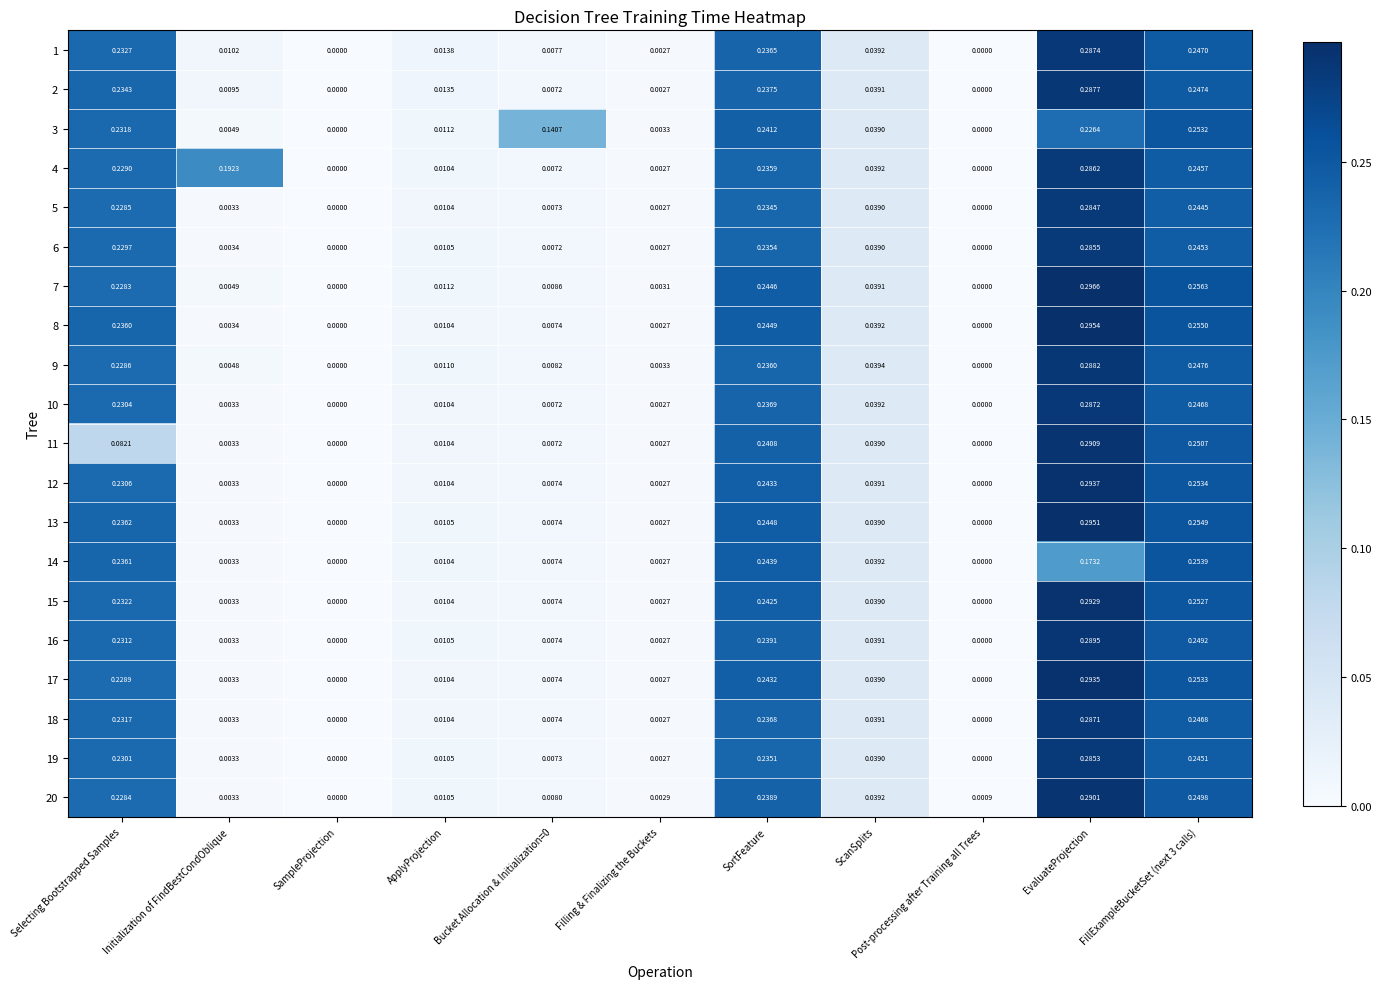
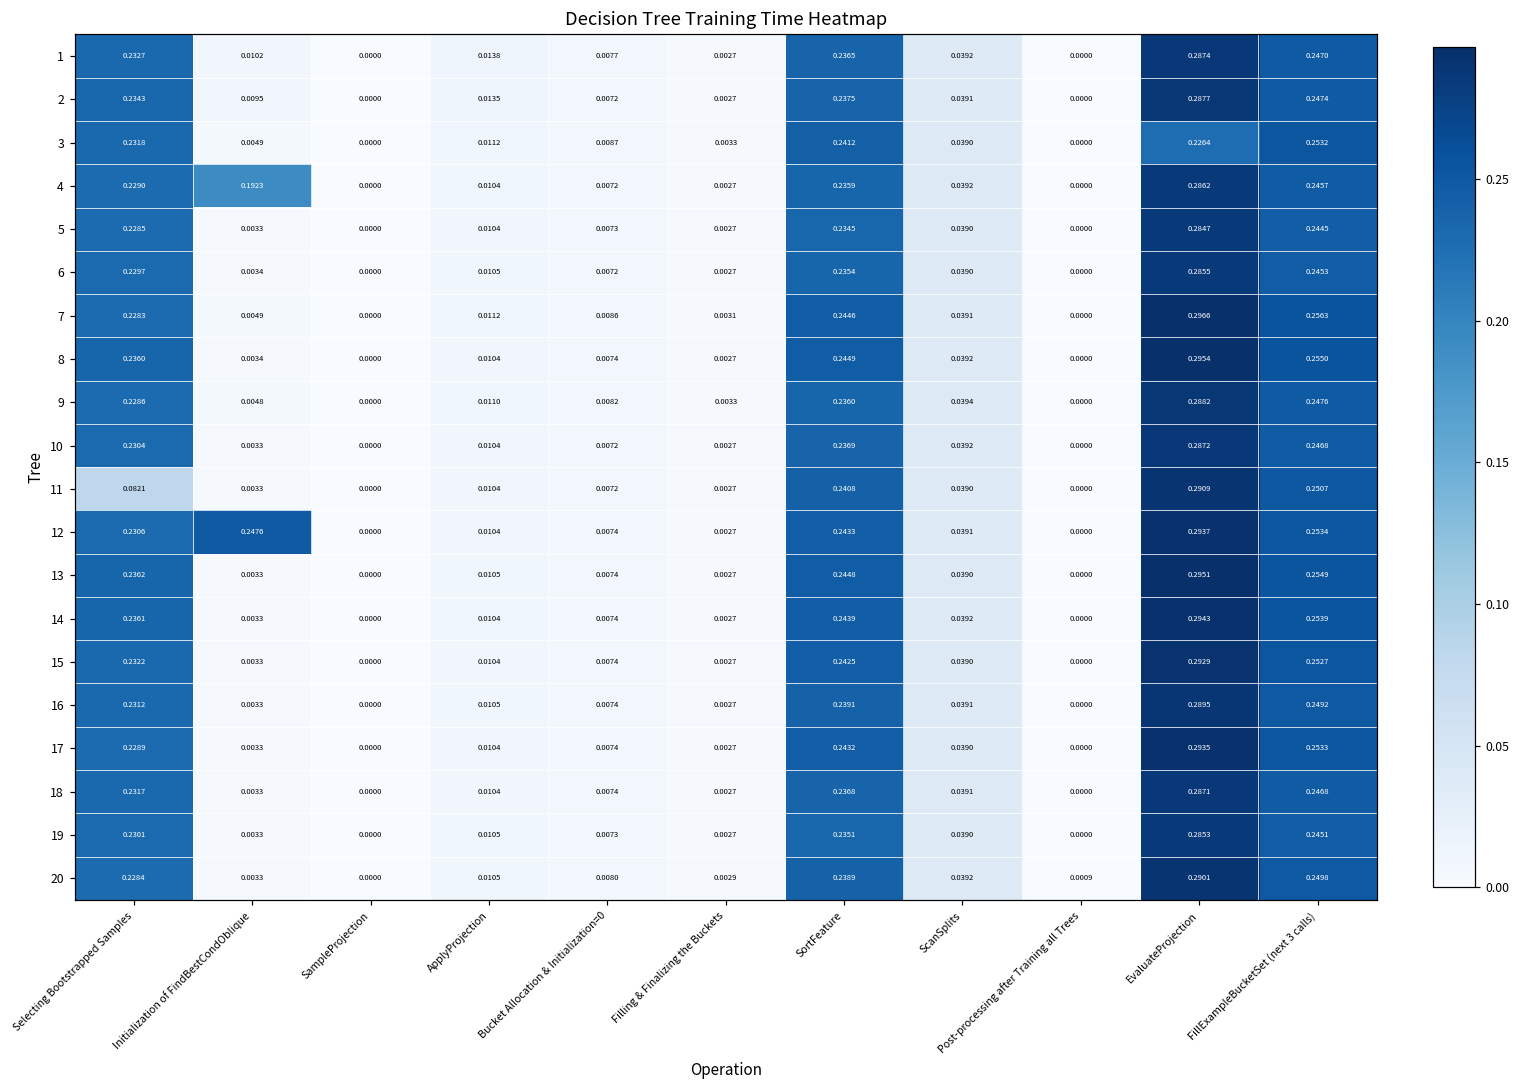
  {
    "3": {
      "Selecting Bootstrapped Samples": 0.2318,
      "Initialization of FindBestCondOblique": 0.0049,
      "SampleProjection": 0.0000,
      "ApplyProjection": 0.0112,
-     "Bucket Allocation & Initialization=0": 0.1407,
+     "Bucket Allocation & Initialization=0": 0.0087,
      "Filling & Finalizing the Buckets": 0.0033,
      "SortFeature": 0.2412,
      "ScanSplits": 0.0390,
      "Post-processing after Training all Trees": 0.0000,
      "EvaluateProjection": 0.2264,
      "FillExampleBucketSet (next 3 calls)": 0.2532
    },
    "12": {
      "Selecting Bootstrapped Samples": 0.2306,
-     "Initialization of FindBestCondOblique": 0.0033,
+     "Initialization of FindBestCondOblique": 0.2476,
      "SampleProjection": 0.0000,
      "ApplyProjection": 0.0104,
      "Bucket Allocation & Initialization=0": 0.0074,
      "Filling & Finalizing the Buckets": 0.0027,
      "SortFeature": 0.2433,
      "ScanSplits": 0.0391,
      "Post-processing after Training all Trees": 0.0000,
      "EvaluateProjection": 0.2937,
      "FillExampleBucketSet (next 3 calls)": 0.2534
    },
    "14": {
      "Selecting Bootstrapped Samples": 0.2361,
      "Initialization of FindBestCondOblique": 0.0033,
      "SampleProjection": 0.0000,
      "ApplyProjection": 0.0104,
      "Bucket Allocation & Initialization=0": 0.0074,
      "Filling & Finalizing the Buckets": 0.0027,
      "SortFeature": 0.2439,
      "ScanSplits": 0.0392,
      "Post-processing after Training all Trees": 0.0000,
-     "EvaluateProjection": 0.1732,
+     "EvaluateProjection": 0.2943,
      "FillExampleBucketSet (next 3 calls)": 0.2539
    }
  }
